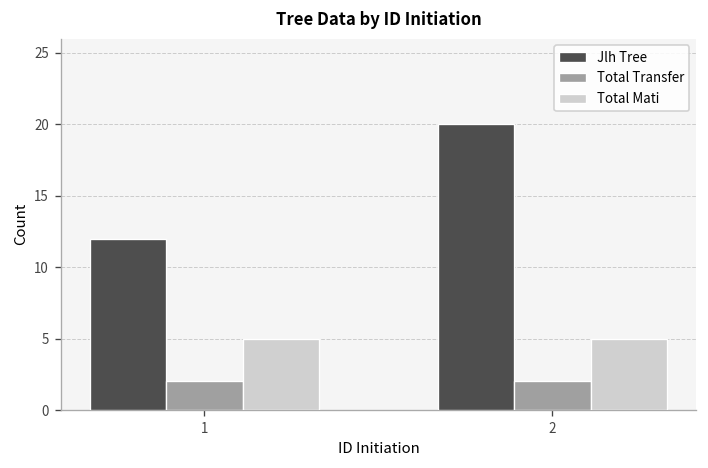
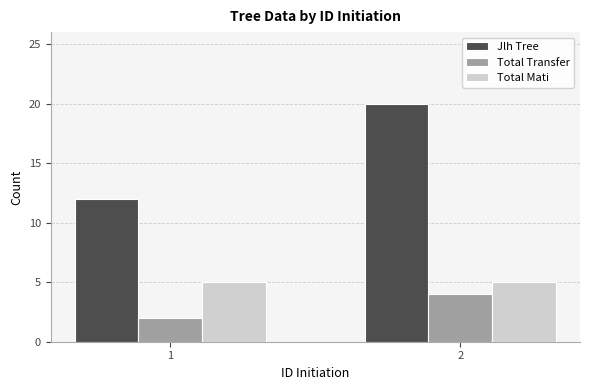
  {
    "Jlh Tree": {
      "1": 12,
      "2": 20
    },
    "Total Transfer": {
      "1": 2,
-     "2": 2
+     "2": 4
    },
    "Total Mati": {
      "1": 5,
      "2": 5
    }
  }
